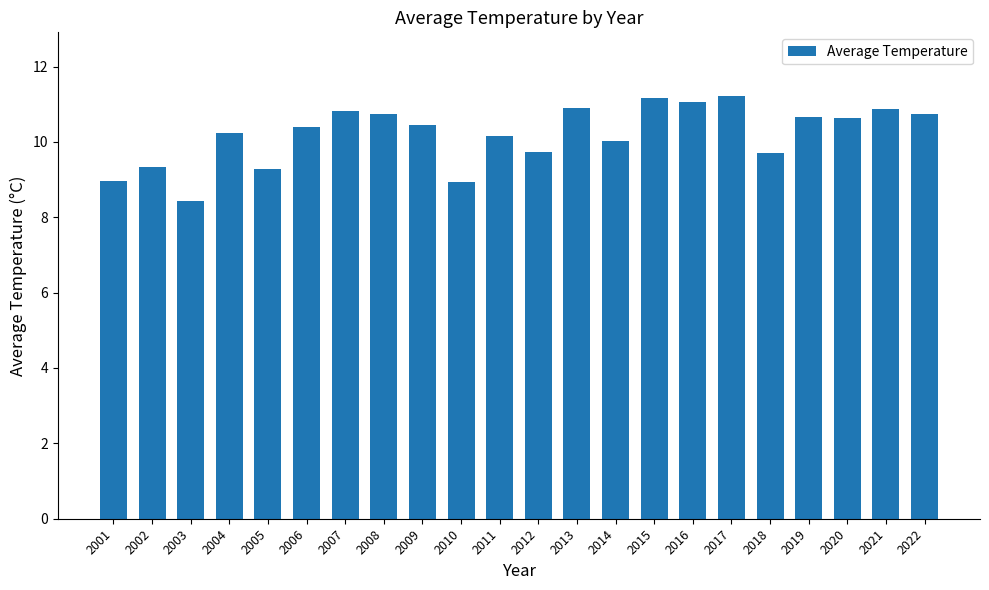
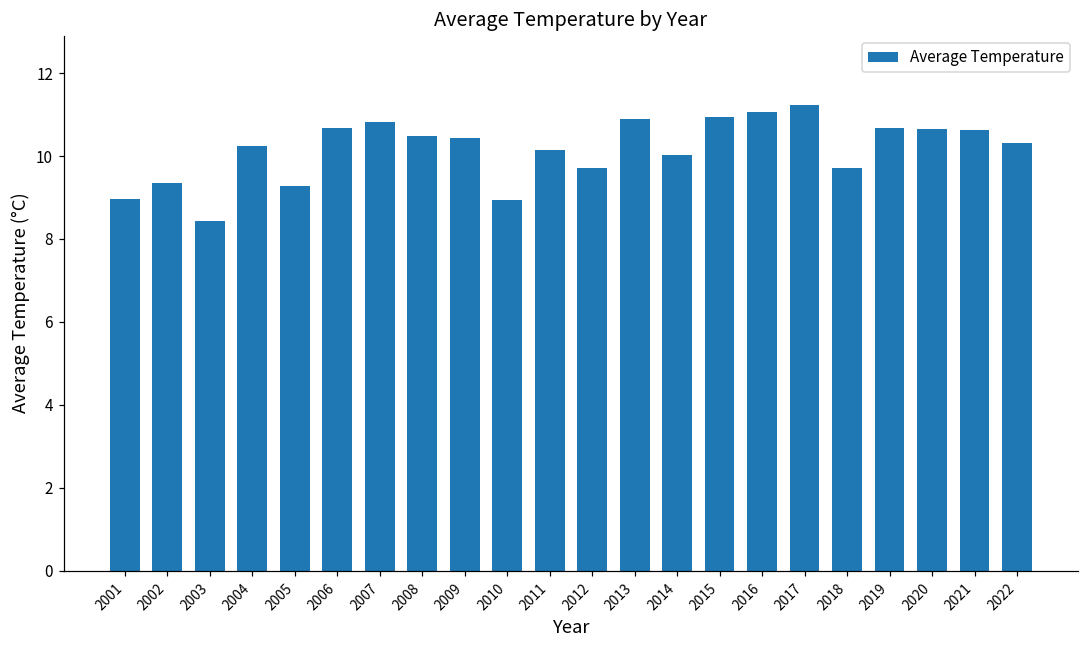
  {
    "2001": 9.0,
    "2002": 9.3,
    "2003": 8.4,
    "2004": 10.2,
    "2005": 9.3,
-   "2006": 10.4,
+   "2006": 10.7,
    "2007": 10.8,
-   "2008": 10.7,
+   "2008": 10.5,
    "2009": 10.4,
    "2010": 8.9,
    "2011": 10.2,
    "2012": 9.7,
    "2013": 10.9,
    "2014": 10.0,
-   "2015": 11.2,
+   "2015": 11.0,
    "2016": 11.1,
    "2017": 11.2,
    "2018": 9.7,
    "2019": 10.7,
    "2020": 10.6,
-   "2021": 10.9,
-   "2022": 10.7
+   "2021": 10.6,
+   "2022": 10.3
  }
